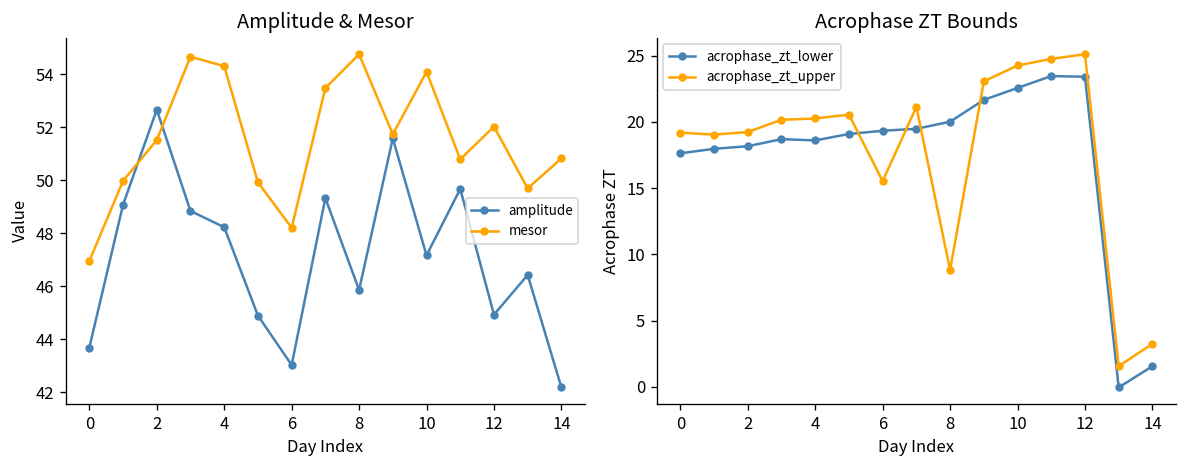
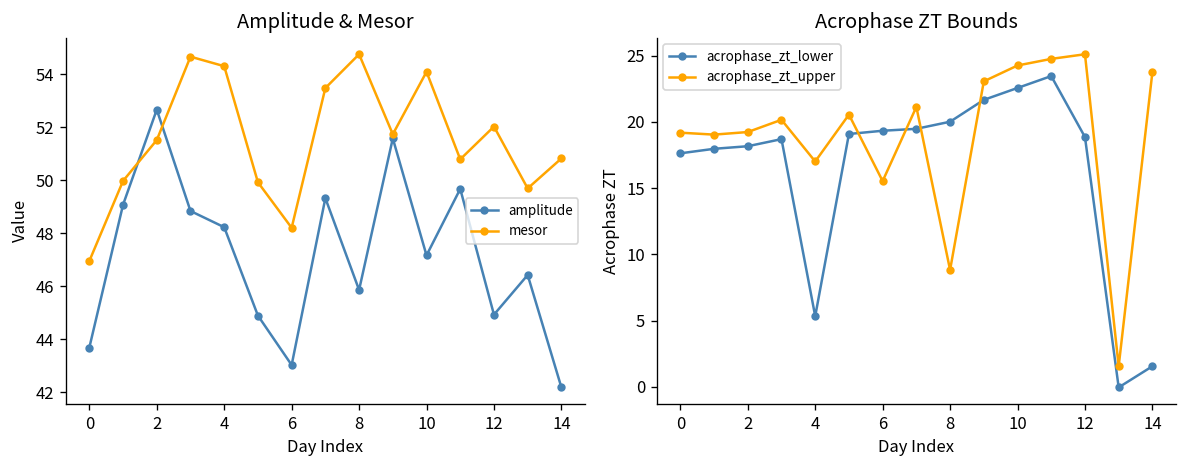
  {
    "Amplitude & Mesor": {
      "amplitude": {
        "0": 43.7,
        "2": 52.7,
        "4": 48.2,
        "6": 43.0,
        "8": 45.9,
        "10": 47.2,
        "12": 44.9,
        "14": 42.2
      },
      "mesor": {
        "0": 47.0,
        "2": 51.5,
        "4": 54.3,
        "6": 48.2,
        "8": 54.8,
        "10": 54.1,
        "12": 52.0,
        "14": 50.8
      }
    },
    "Acrophase ZT Bounds": {
      "acrophase_zt_lower": {
        "0": 17.6,
        "2": 18.2,
-       "4": 18.6,
+       "4": 5.3,
        "6": 19.3,
        "8": 20.0,
        "10": 22.6,
-       "12": 23.4,
+       "12": 18.8,
        "14": 1.5
      },
      "acrophase_zt_upper": {
        "0": 19.2,
        "2": 19.2,
-       "4": 20.2,
+       "4": 17.0,
        "6": 15.5,
        "8": 8.8,
        "10": 24.2,
        "12": 25.1,
-       "14": 3.2
+       "14": 23.7
      }
    }
  }
